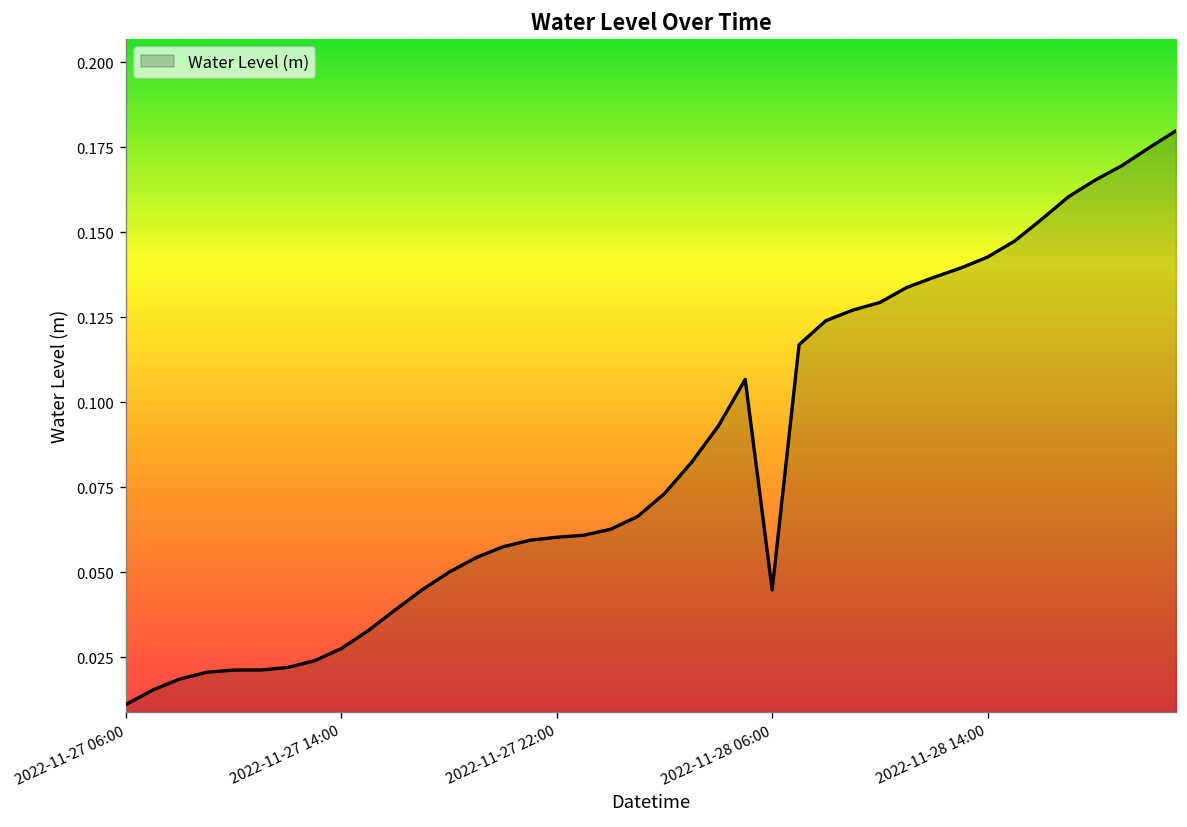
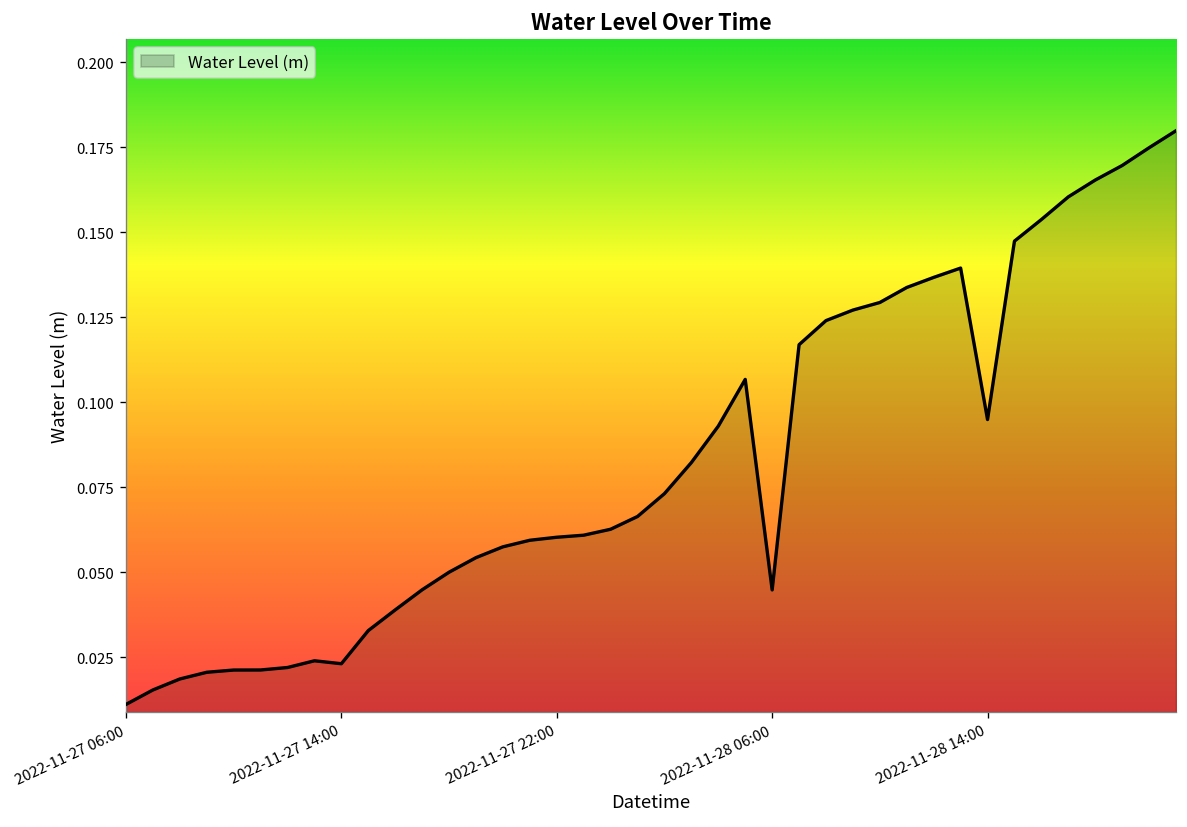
  {
    "2022-11-27 06:00": 0.011,
-   "2022-11-27 14:00": 0.028,
+   "2022-11-27 14:00": 0.023,
    "2022-11-27 22:00": 0.060,
    "2022-11-28 06:00": 0.045,
-   "2022-11-28 14:00": 0.143
+   "2022-11-28 14:00": 0.095
  }
